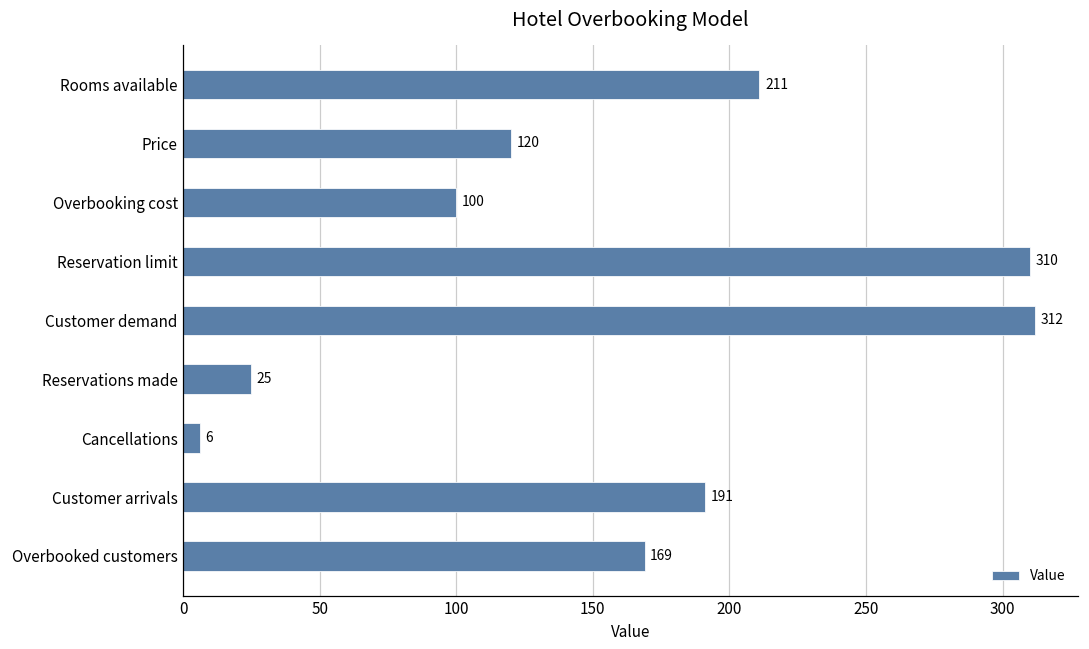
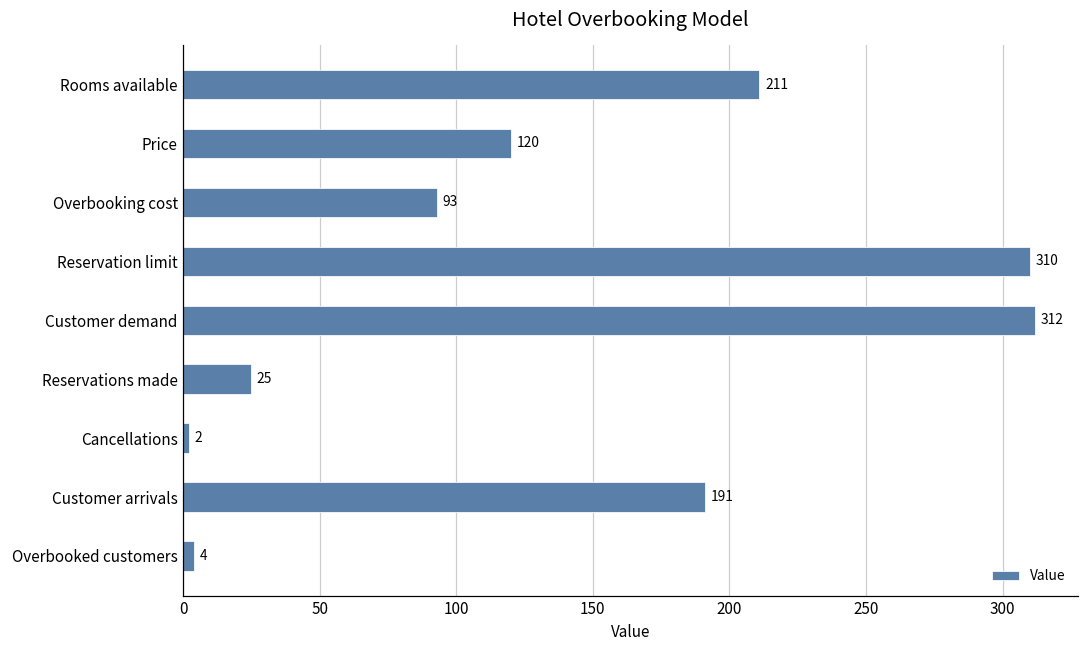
  {
    "Rooms available": 211,
    "Price": 120,
-   "Overbooking cost": 100,
+   "Overbooking cost": 93,
    "Reservation limit": 310,
    "Customer demand": 312,
    "Reservations made": 25,
-   "Cancellations": 6,
+   "Cancellations": 2,
    "Customer arrivals": 191,
-   "Overbooked customers": 169
+   "Overbooked customers": 4
  }
